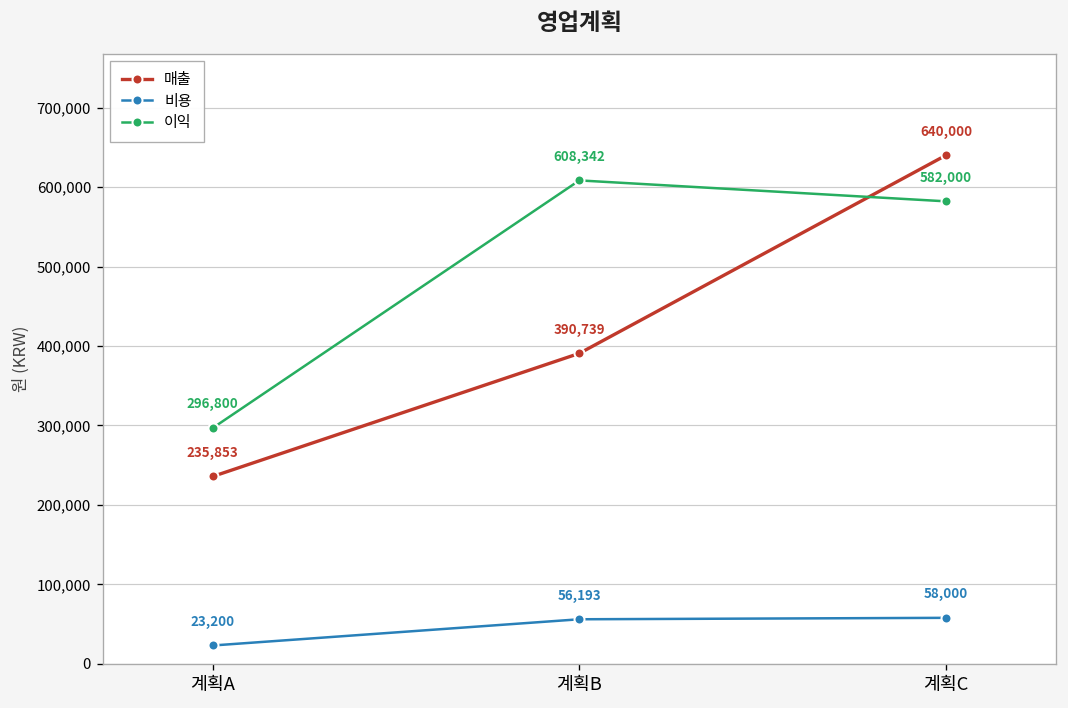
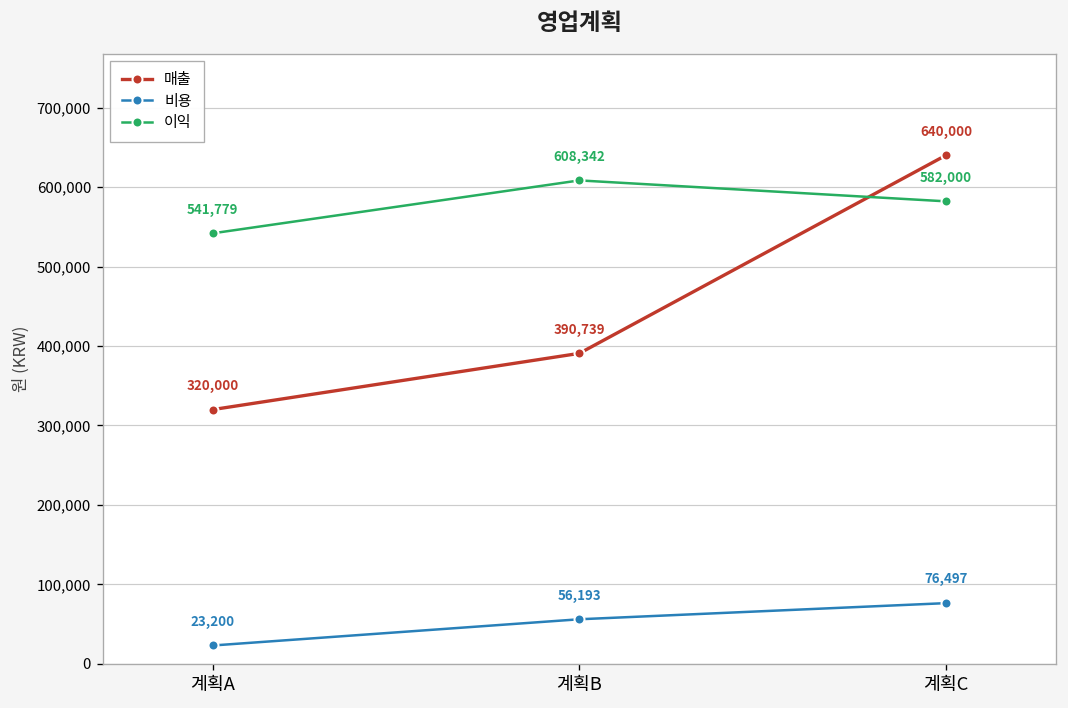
  {
    "매출": {
-     "계획A": "235,853",
+     "계획A": "320,000",
      "계획B": "390,739",
      "계획C": "640,000"
    },
    "비용": {
      "계획A": "23,200",
      "계획B": "56,193",
-     "계획C": "58,000"
+     "계획C": "76,497"
    },
    "이익": {
-     "계획A": "296,800",
+     "계획A": "541,779",
      "계획B": "608,342",
      "계획C": "582,000"
    }
  }
